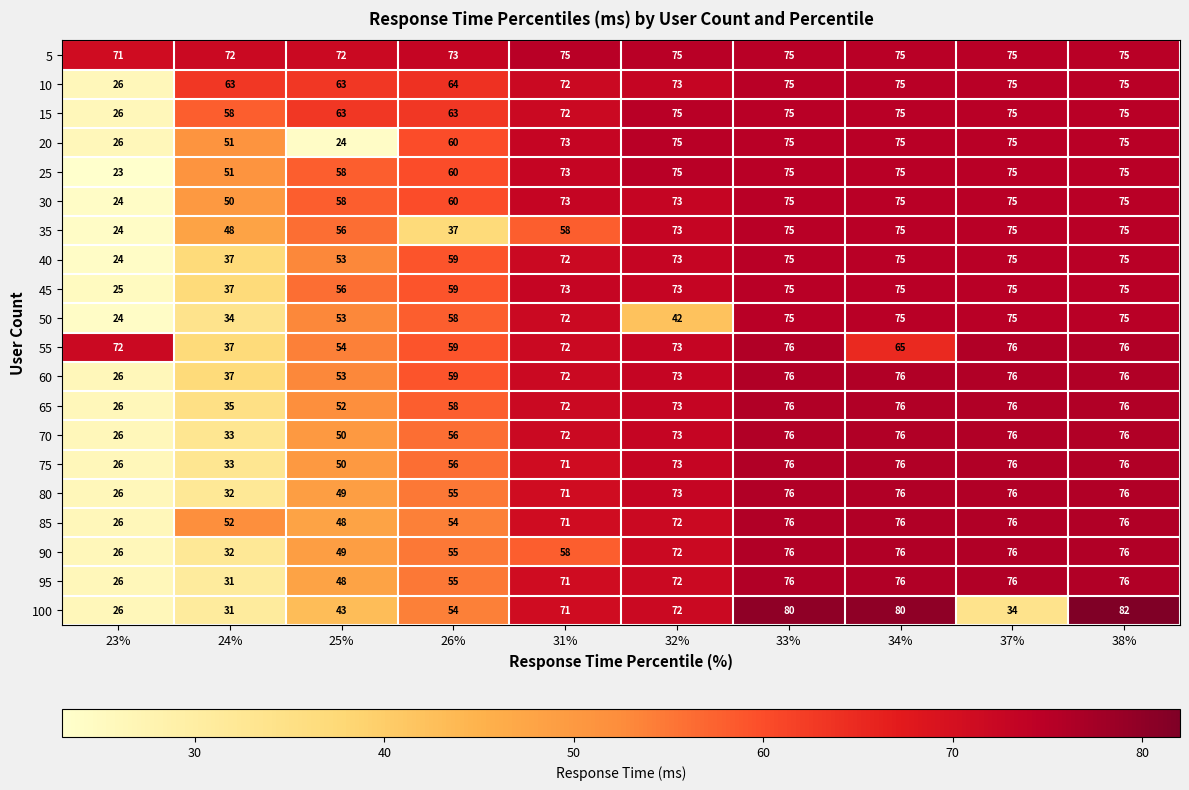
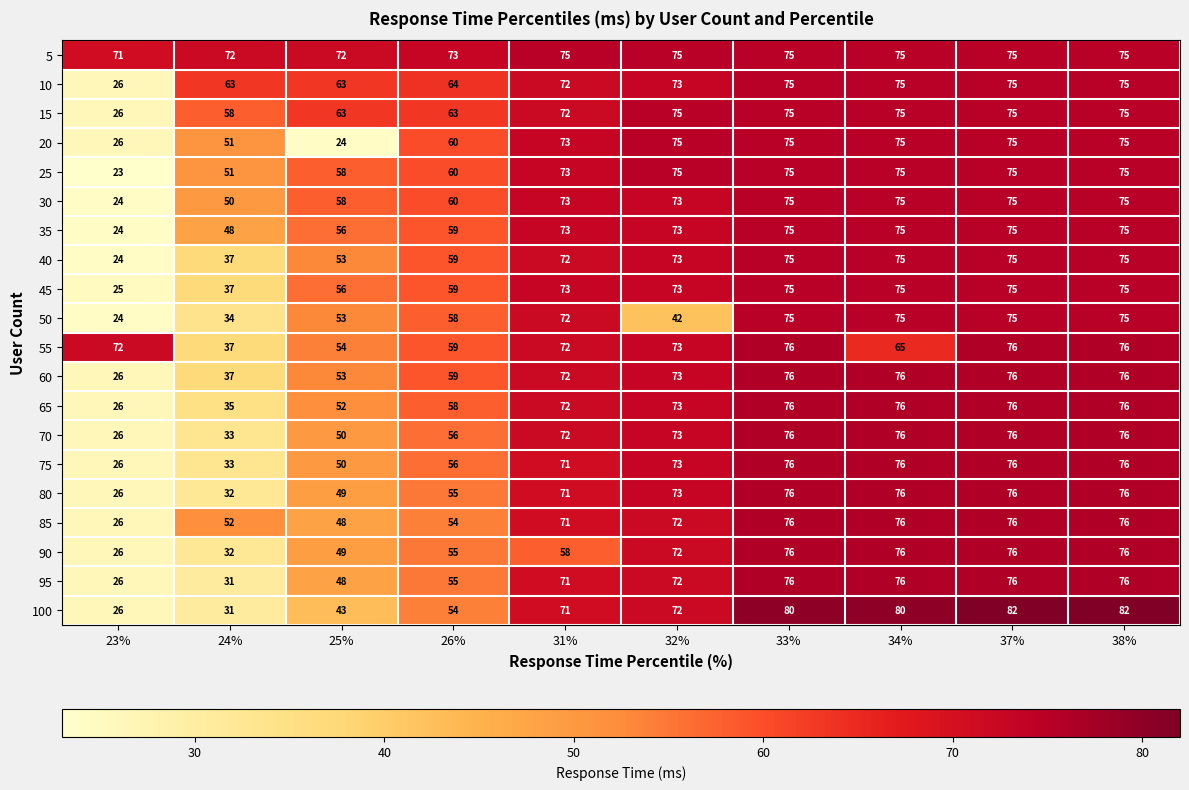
  {
    "5": {
      "23%": 71,
      "24%": 72,
      "25%": 72,
      "26%": 73,
      "31%": 75,
      "32%": 75,
      "33%": 75,
      "34%": 75,
      "37%": 75,
      "38%": 75
    },
    "10": {
      "23%": 26,
      "24%": 63,
      "25%": 63,
      "26%": 64,
      "31%": 72,
      "32%": 73,
      "33%": 75,
      "34%": 75,
      "37%": 75,
      "38%": 75
    },
    "15": {
      "23%": 26,
      "24%": 58,
      "25%": 63,
      "26%": 63,
      "31%": 72,
      "32%": 75,
      "33%": 75,
      "34%": 75,
      "37%": 75,
      "38%": 75
    },
    "20": {
      "23%": 26,
      "24%": 51,
      "25%": 24,
      "26%": 60,
      "31%": 73,
      "32%": 75,
      "33%": 75,
      "34%": 75,
      "37%": 75,
      "38%": 75
    },
    "25": {
      "23%": 23,
      "24%": 51,
      "25%": 58,
      "26%": 60,
      "31%": 73,
      "32%": 75,
      "33%": 75,
      "34%": 75,
      "37%": 75,
      "38%": 75
    },
    "30": {
      "23%": 24,
      "24%": 50,
      "25%": 58,
      "26%": 60,
      "31%": 73,
      "32%": 73,
      "33%": 75,
      "34%": 75,
      "37%": 75,
      "38%": 75
    },
    "35": {
      "23%": 24,
      "24%": 48,
      "25%": 56,
-     "26%": 37,
-     "31%": 58,
+     "26%": 59,
+     "31%": 73,
      "32%": 73,
      "33%": 75,
      "34%": 75,
      "37%": 75,
      "38%": 75
    },
    "40": {
      "23%": 24,
      "24%": 37,
      "25%": 53,
      "26%": 59,
      "31%": 72,
      "32%": 73,
      "33%": 75,
      "34%": 75,
      "37%": 75,
      "38%": 75
    },
    "45": {
      "23%": 25,
      "24%": 37,
      "25%": 56,
      "26%": 59,
      "31%": 73,
      "32%": 73,
      "33%": 75,
      "34%": 75,
      "37%": 75,
      "38%": 75
    },
    "50": {
      "23%": 24,
      "24%": 34,
      "25%": 53,
      "26%": 58,
      "31%": 72,
      "32%": 42,
      "33%": 75,
      "34%": 75,
      "37%": 75,
      "38%": 75
    },
    "55": {
      "23%": 72,
      "24%": 37,
      "25%": 54,
      "26%": 59,
      "31%": 72,
      "32%": 73,
      "33%": 76,
      "34%": 65,
      "37%": 76,
      "38%": 76
    },
    "60": {
      "23%": 26,
      "24%": 37,
      "25%": 53,
      "26%": 59,
      "31%": 72,
      "32%": 73,
      "33%": 76,
      "34%": 76,
      "37%": 76,
      "38%": 76
    },
    "65": {
      "23%": 26,
      "24%": 35,
      "25%": 52,
      "26%": 58,
      "31%": 72,
      "32%": 73,
      "33%": 76,
      "34%": 76,
      "37%": 76,
      "38%": 76
    },
    "70": {
      "23%": 26,
      "24%": 33,
      "25%": 50,
      "26%": 56,
      "31%": 72,
      "32%": 73,
      "33%": 76,
      "34%": 76,
      "37%": 76,
      "38%": 76
    },
    "75": {
      "23%": 26,
      "24%": 33,
      "25%": 50,
      "26%": 56,
      "31%": 71,
      "32%": 73,
      "33%": 76,
      "34%": 76,
      "37%": 76,
      "38%": 76
    },
    "80": {
      "23%": 26,
      "24%": 32,
      "25%": 49,
      "26%": 55,
      "31%": 71,
      "32%": 73,
      "33%": 76,
      "34%": 76,
      "37%": 76,
      "38%": 76
    },
    "85": {
      "23%": 26,
      "24%": 52,
      "25%": 48,
      "26%": 54,
      "31%": 71,
      "32%": 72,
      "33%": 76,
      "34%": 76,
      "37%": 76,
      "38%": 76
    },
    "90": {
      "23%": 26,
      "24%": 32,
      "25%": 49,
      "26%": 55,
      "31%": 58,
      "32%": 72,
      "33%": 76,
      "34%": 76,
      "37%": 76,
      "38%": 76
    },
    "95": {
      "23%": 26,
      "24%": 31,
      "25%": 48,
      "26%": 55,
      "31%": 71,
      "32%": 72,
      "33%": 76,
      "34%": 76,
      "37%": 76,
      "38%": 76
    },
    "100": {
      "23%": 26,
      "24%": 31,
      "25%": 43,
      "26%": 54,
      "31%": 71,
      "32%": 72,
      "33%": 80,
      "34%": 80,
-     "37%": 34,
+     "37%": 82,
      "38%": 82
    }
  }
